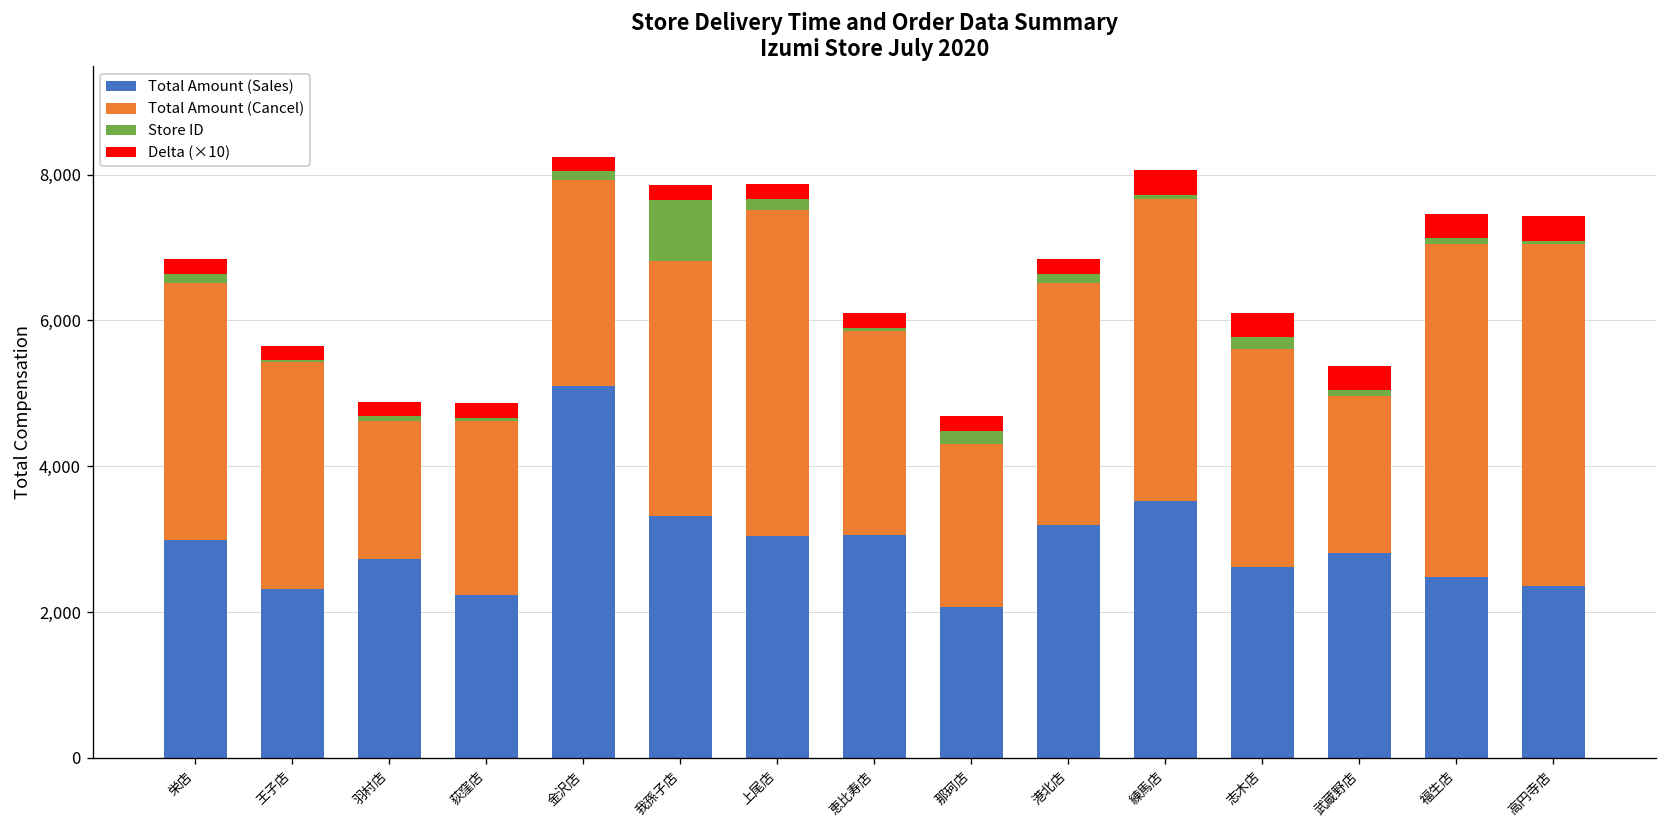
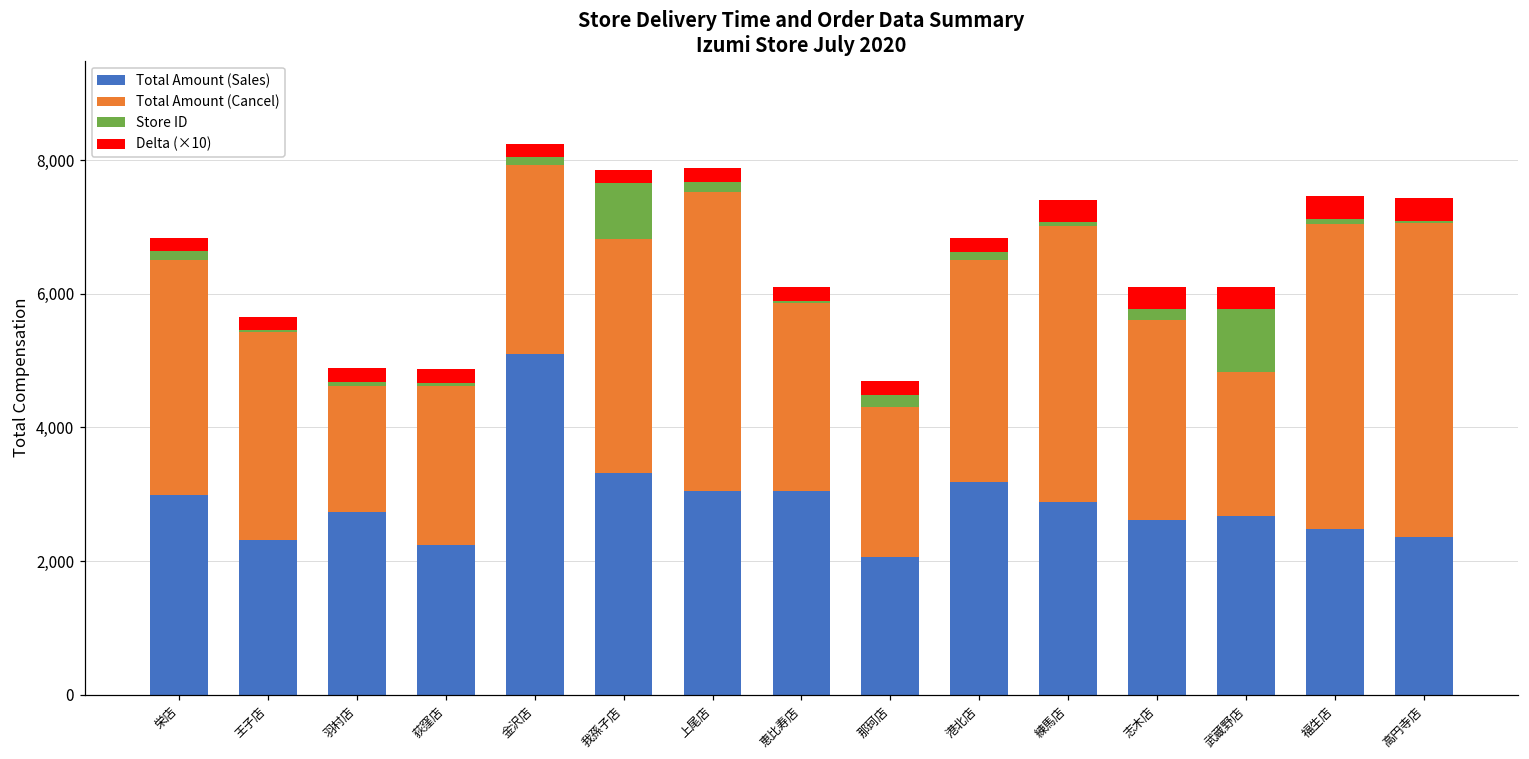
  {
    "Total Amount (Sales)": {
      "栄店": "3,000",
      "王子店": "2,300",
      "羽村店": "2,700",
      "荻窪店": "2,200",
      "金沢店": "5,100",
      "我孫子店": "3,300",
      "上尾店": "3,000",
      "恵比寿店": "3,100",
      "那珂店": "2,100",
      "港北店": "3,200",
-     "練馬店": "3,500",
+     "練馬店": "2,900",
      "志木店": "2,600",
-     "武蔵野店": "2,800",
+     "武蔵野店": "2,700",
      "福生店": "2,500",
      "高円寺店": "2,400"
    },
    "Total Amount (Cancel)": {
      "栄店": "3,500",
      "王子店": "3,100",
      "羽村店": "1,900",
      "荻窪店": "2,400",
      "金沢店": "2,800",
      "我孫子店": "3,500",
      "上尾店": "4,500",
      "恵比寿店": "2,800",
      "那珂店": "2,200",
      "港北店": "3,300",
      "練馬店": "4,100",
      "志木店": "3,000",
      "武蔵野店": "2,200",
      "福生店": "4,600",
      "高円寺店": "4,700"
    },
    "Store ID": {
      "栄店": "100",
      "羽村店": "100",
      "金沢店": "100",
      "我孫子店": "800",
      "上尾店": "200",
      "那珂店": "200",
      "港北店": "100",
      "練馬店": "100",
      "志木店": "200",
-     "武蔵野店": "100",
+     "武蔵野店": "900",
      "福生店": "100"
    },
    "Delta (×10)": {
      "栄店": "200",
      "王子店": "200",
      "羽村店": "200",
      "荻窪店": "200",
      "金沢店": "200",
      "我孫子店": "200",
      "上尾店": "200",
      "恵比寿店": "200",
      "那珂店": "200",
      "港北店": "200",
      "練馬店": "300",
      "志木店": "300",
      "武蔵野店": "300",
      "福生店": "300",
      "高円寺店": "300"
    }
  }
